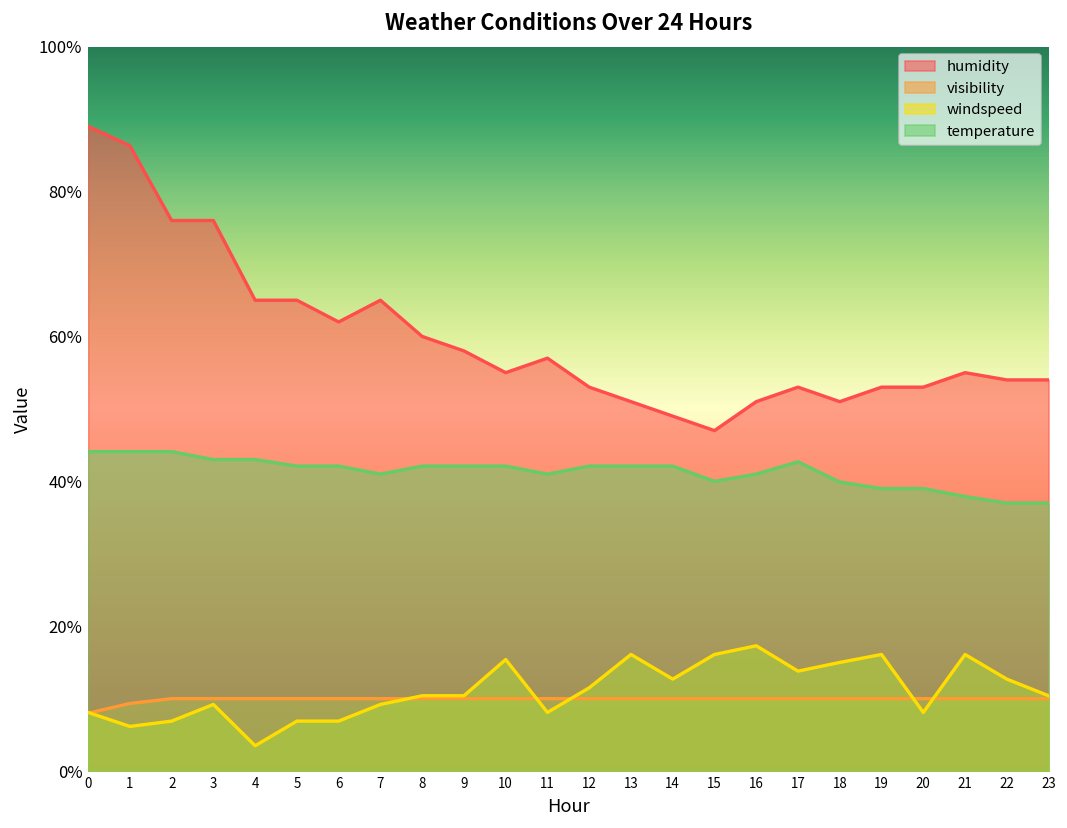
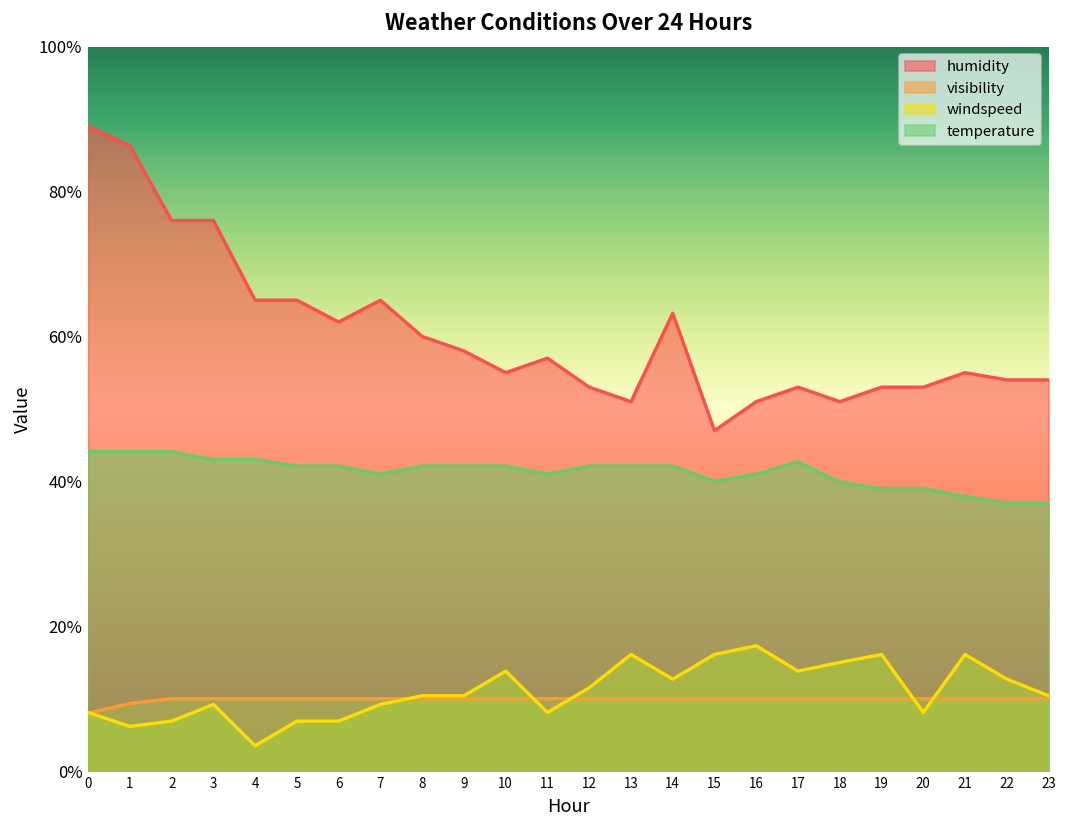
  {
    "humidity": {
      "0": "89%",
      "1": "86%",
      "2": "76%",
      "3": "76%",
      "4": "65%",
      "5": "65%",
      "6": "62%",
      "7": "65%",
      "8": "60%",
      "9": "58%",
      "10": "55%",
      "11": "57%",
      "12": "53%",
      "13": "51%",
-     "14": "49%",
+     "14": "63%",
      "15": "47%",
      "16": "51%",
      "17": "53%",
      "18": "51%",
      "19": "53%",
      "20": "53%",
      "21": "55%",
      "22": "54%",
      "23": "54%"
    },
    "visibility": {
      "1": "9%",
      "2": "10%",
      "3": "10%",
      "4": "10%",
      "5": "10%",
      "6": "10%",
      "7": "10%",
      "10": "10%",
      "11": "10%",
      "12": "10%",
      "13": "10%",
      "14": "10%",
      "15": "10%",
      "16": "10%",
      "17": "10%",
      "18": "10%",
      "19": "10%",
      "20": "10%",
      "21": "10%",
      "22": "10%"
    },
    "windspeed": {
      "1": "6%",
      "2": "7%",
      "3": "9%",
      "4": "4%",
      "5": "7%",
      "6": "7%",
      "7": "9%",
-     "10": "15%",
+     "10": "14%",
      "11": "8%",
      "12": "12%",
      "13": "16%",
      "14": "13%",
      "15": "16%",
      "16": "17%",
      "17": "14%",
      "18": "15%",
      "19": "16%",
      "20": "8%",
      "21": "16%",
      "22": "13%"
    },
    "temperature": {
      "0": "44%",
      "1": "44%",
      "2": "44%",
      "3": "43%",
      "4": "43%",
      "5": "42%",
      "6": "42%",
      "7": "41%",
      "8": "42%",
      "9": "42%",
      "10": "42%",
      "11": "41%",
      "12": "42%",
      "13": "42%",
      "14": "42%",
      "15": "40%",
      "16": "41%",
      "17": "43%",
      "18": "40%",
      "19": "39%",
      "20": "39%",
      "21": "38%",
      "22": "37%",
      "23": "37%"
    }
  }
